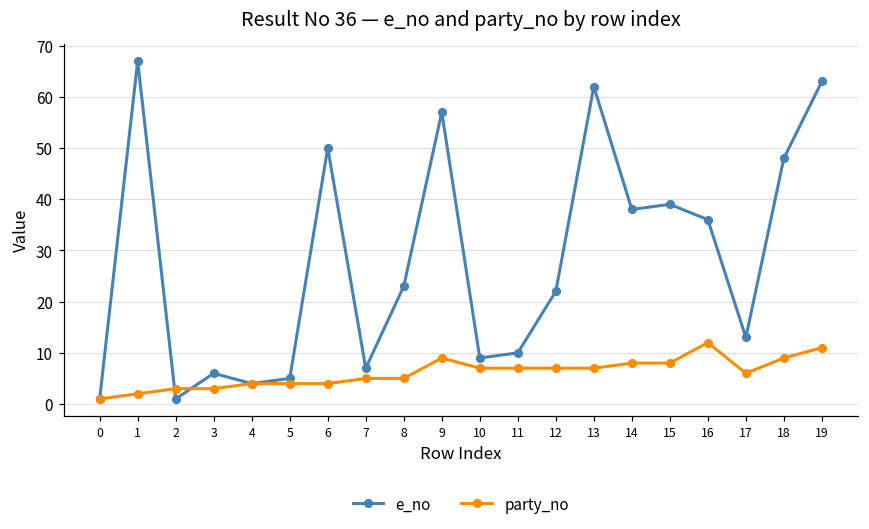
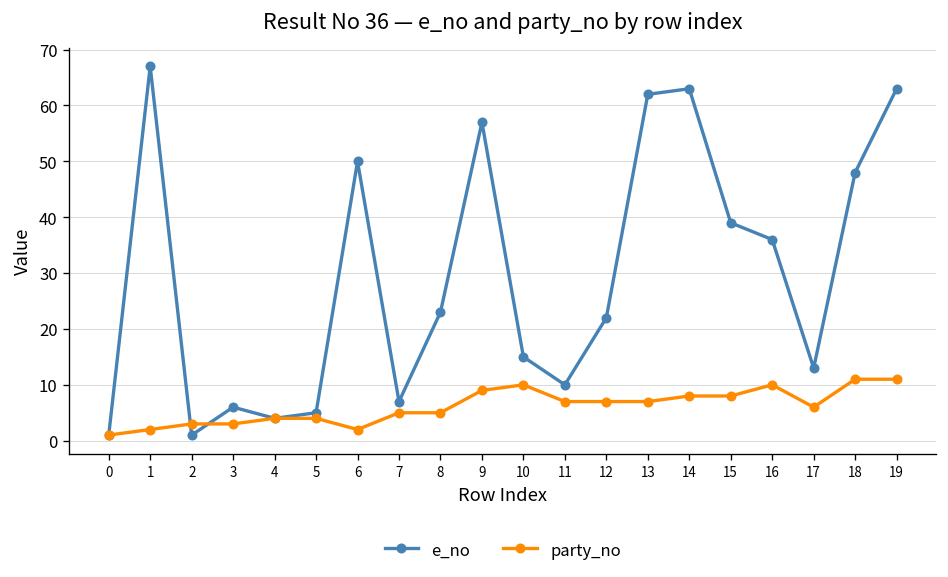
  {
    "e_no": {
      "1": 67,
      "2": 1,
      "3": 6,
      "5": 5,
      "6": 50,
      "7": 7,
      "8": 23,
      "9": 57,
-     "10": 9,
+     "10": 15,
      "11": 10,
      "12": 22,
      "13": 62,
-     "14": 38,
+     "14": 63,
      "15": 39,
      "16": 36,
      "17": 13,
      "18": 48,
      "19": 63
    },
    "party_no": {
      "1": 2,
      "2": 3,
      "3": 3,
      "5": 4,
-     "6": 4,
+     "6": 2,
      "7": 5,
      "8": 5,
      "9": 9,
-     "10": 7,
+     "10": 10,
      "11": 7,
      "12": 7,
      "13": 7,
      "14": 8,
      "15": 8,
-     "16": 12,
+     "16": 10,
      "17": 6,
-     "18": 9,
+     "18": 11,
      "19": 11
    }
  }
